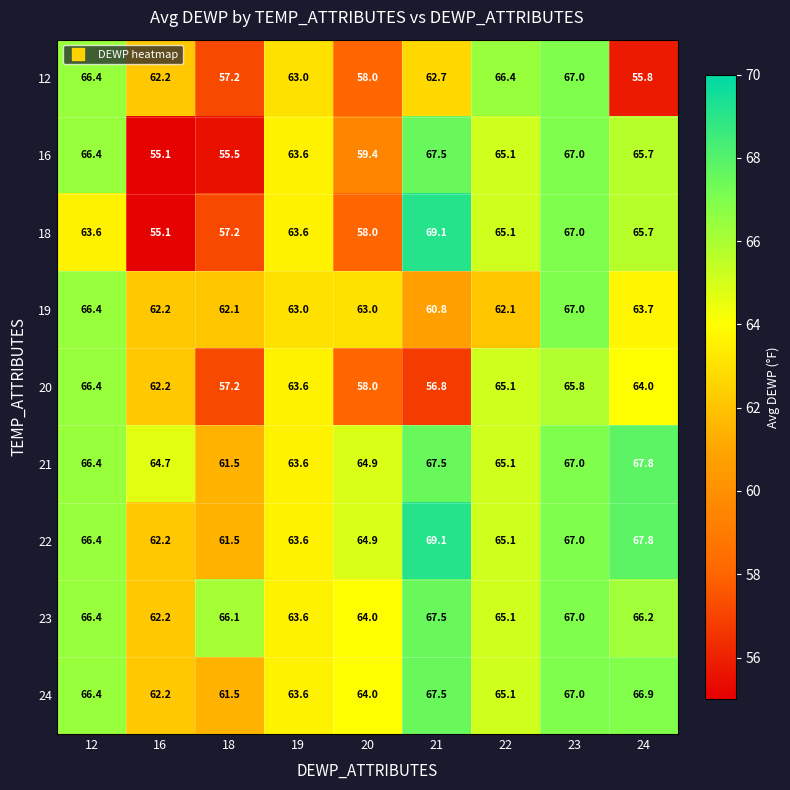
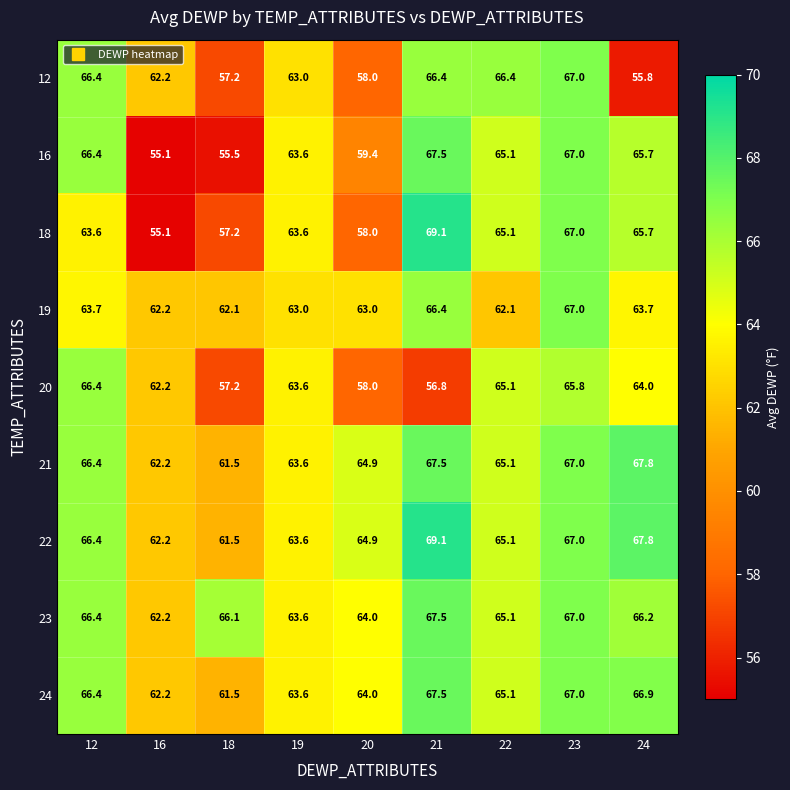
  {
    "12": {
      "12": 66.4,
      "16": 62.2,
      "18": 57.2,
      "19": 63.0,
      "20": 58.0,
-     "21": 62.7,
+     "21": 66.4,
      "22": 66.4,
      "23": 67.0,
      "24": 55.8
    },
    "16": {
      "12": 66.4,
      "16": 55.1,
      "18": 55.5,
      "19": 63.6,
      "20": 59.4,
      "21": 67.5,
      "22": 65.1,
      "23": 67.0,
      "24": 65.7
    },
    "18": {
      "12": 63.6,
      "16": 55.1,
      "18": 57.2,
      "19": 63.6,
      "20": 58.0,
      "21": 69.1,
      "22": 65.1,
      "23": 67.0,
      "24": 65.7
    },
    "19": {
-     "12": 66.4,
+     "12": 63.7,
      "16": 62.2,
      "18": 62.1,
      "19": 63.0,
      "20": 63.0,
-     "21": 60.8,
+     "21": 66.4,
      "22": 62.1,
      "23": 67.0,
      "24": 63.7
    },
    "20": {
      "12": 66.4,
      "16": 62.2,
      "18": 57.2,
      "19": 63.6,
      "20": 58.0,
      "21": 56.8,
      "22": 65.1,
      "23": 65.8,
      "24": 64.0
    },
    "21": {
      "12": 66.4,
-     "16": 64.7,
+     "16": 62.2,
      "18": 61.5,
      "19": 63.6,
      "20": 64.9,
      "21": 67.5,
      "22": 65.1,
      "23": 67.0,
      "24": 67.8
    },
    "22": {
      "12": 66.4,
      "16": 62.2,
      "18": 61.5,
      "19": 63.6,
      "20": 64.9,
      "21": 69.1,
      "22": 65.1,
      "23": 67.0,
      "24": 67.8
    },
    "23": {
      "12": 66.4,
      "16": 62.2,
      "18": 66.1,
      "19": 63.6,
      "20": 64.0,
      "21": 67.5,
      "22": 65.1,
      "23": 67.0,
      "24": 66.2
    },
    "24": {
      "12": 66.4,
      "16": 62.2,
      "18": 61.5,
      "19": 63.6,
      "20": 64.0,
      "21": 67.5,
      "22": 65.1,
      "23": 67.0,
      "24": 66.9
    }
  }
